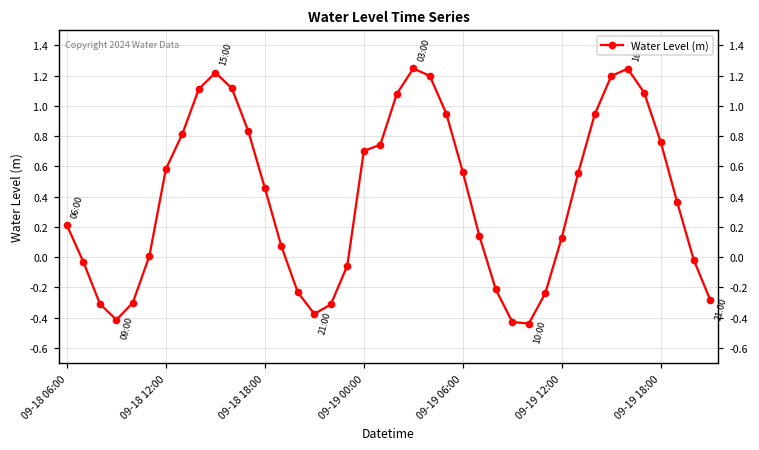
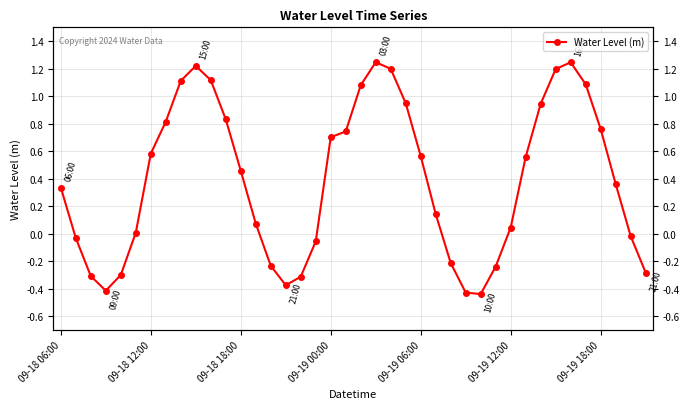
  {
-   "09-18 06:00": 0.21,
+   "09-18 06:00": 0.33,
    "09-18 12:00": 0.58,
    "09-18 18:00": 0.46,
    "09-19 00:00": 0.70,
    "09-19 06:00": 0.56,
-   "09-19 12:00": 0.13,
+   "09-19 12:00": 0.04,
    "09-19 18:00": 0.76
  }
